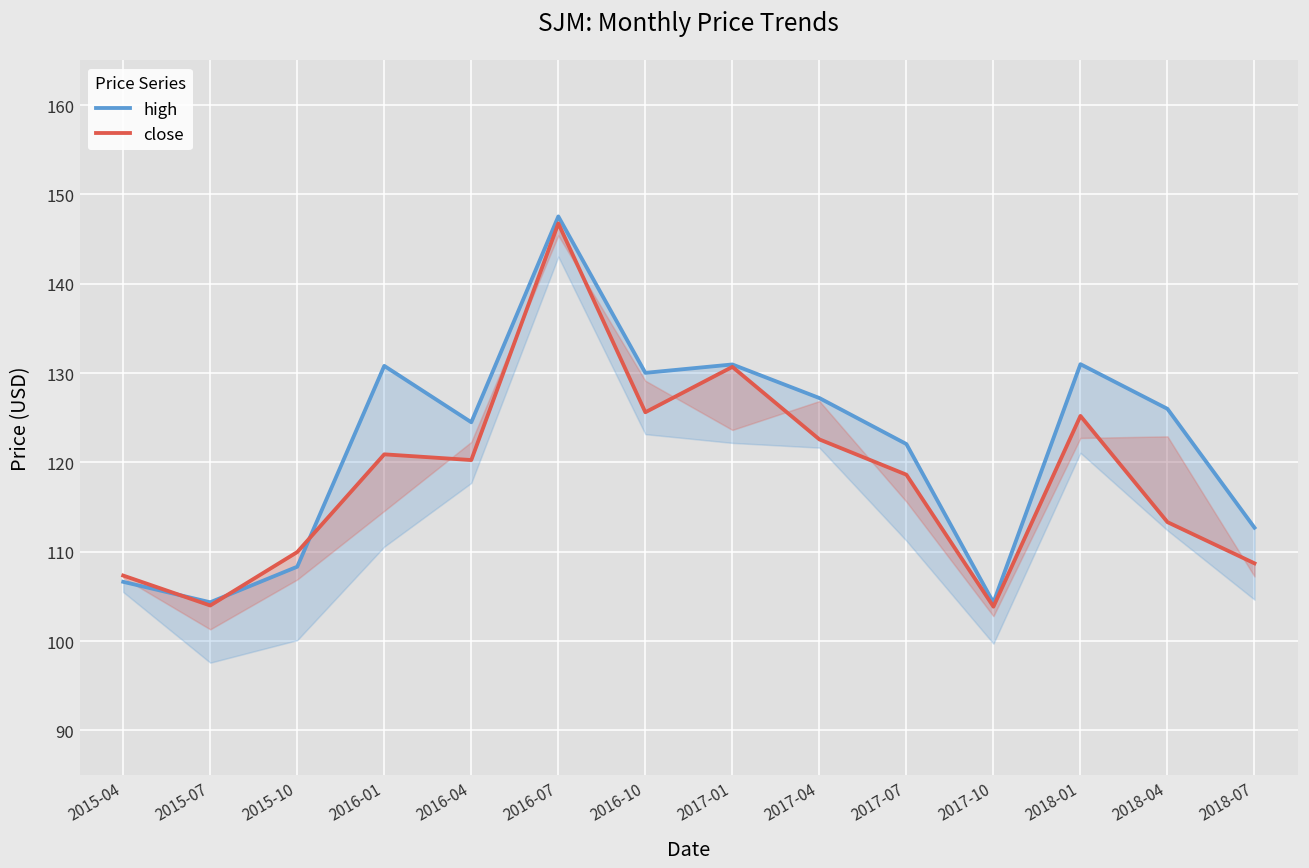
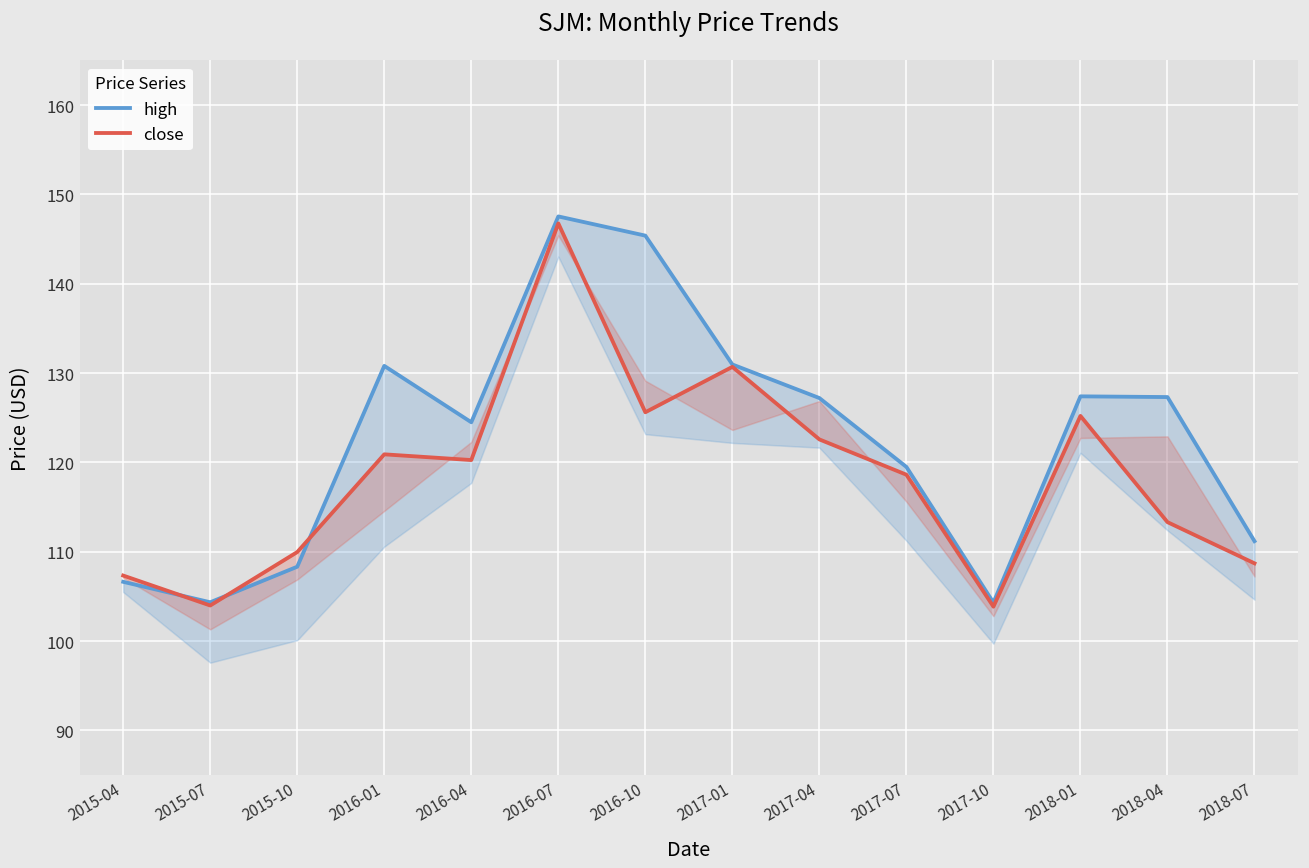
  {
    "high": {
      "2015-04": 107,
      "2015-07": 104,
      "2015-10": 108,
      "2016-01": 131,
      "2016-04": 124,
      "2016-07": 148,
-     "2016-10": 130,
+     "2016-10": 145,
      "2017-04": 127,
-     "2017-07": 122,
+     "2017-07": 119,
      "2017-10": 104,
-     "2018-01": 131,
-     "2018-04": 126,
-     "2018-07": 113
+     "2018-01": 127,
+     "2018-04": 127,
+     "2018-07": 111
    }
  }
